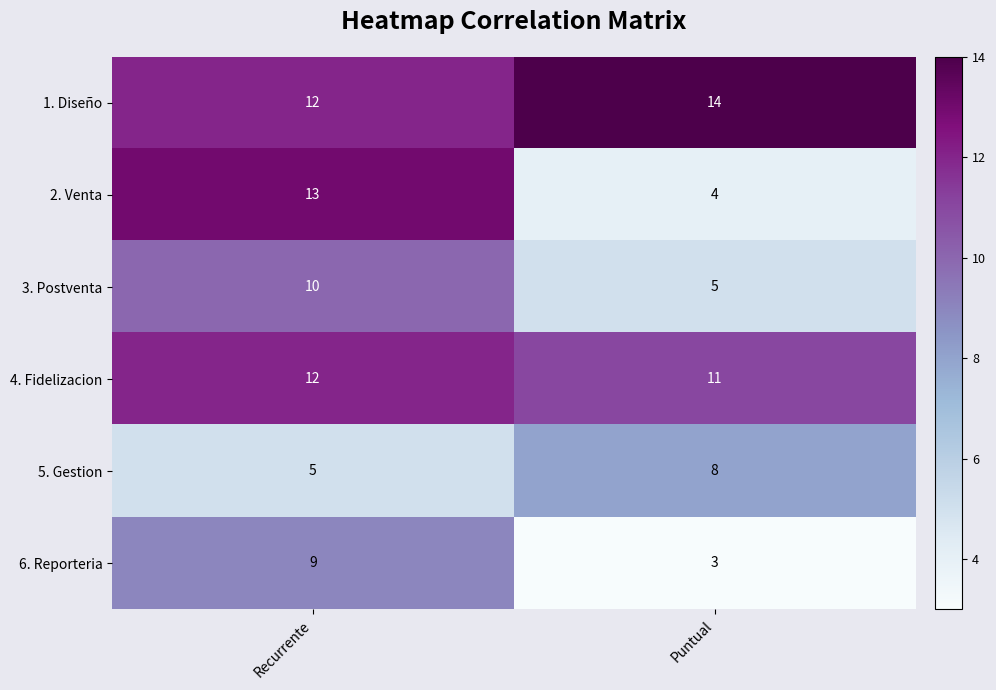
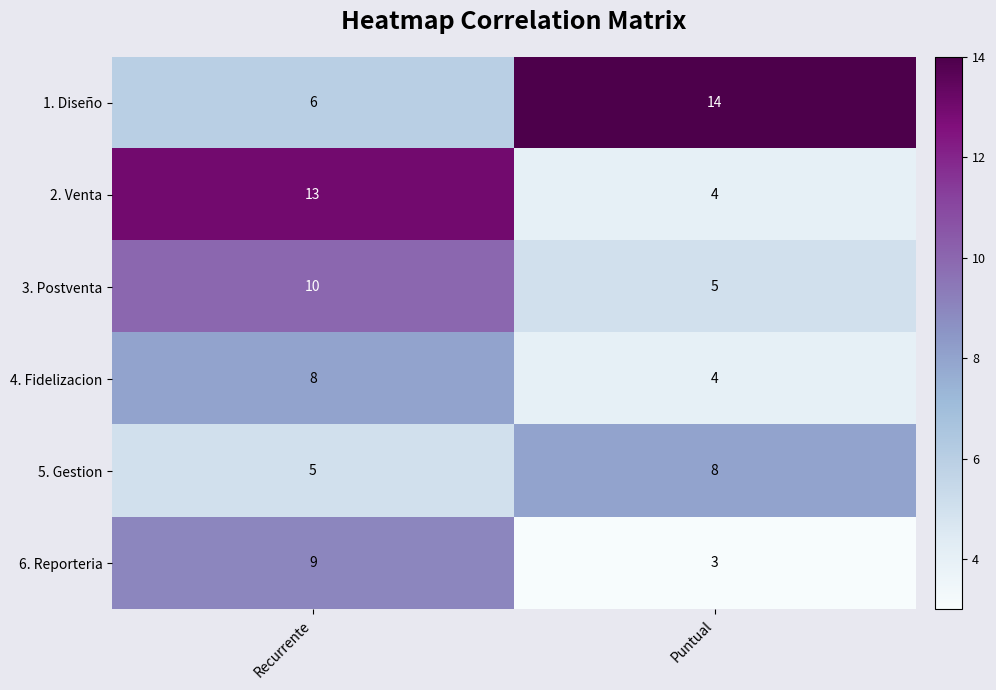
  {
    "1. Diseño": {
-     "Recurrente": 12,
+     "Recurrente": 6,
      "Puntual": 14
    },
    "2. Venta": {
      "Recurrente": 13,
      "Puntual": 4
    },
    "3. Postventa": {
      "Recurrente": 10,
      "Puntual": 5
    },
    "4. Fidelizacion": {
-     "Recurrente": 12,
-     "Puntual": 11
+     "Recurrente": 8,
+     "Puntual": 4
    },
    "5. Gestion": {
      "Recurrente": 5,
      "Puntual": 8
    },
    "6. Reporteria": {
      "Recurrente": 9,
      "Puntual": 3
    }
  }
